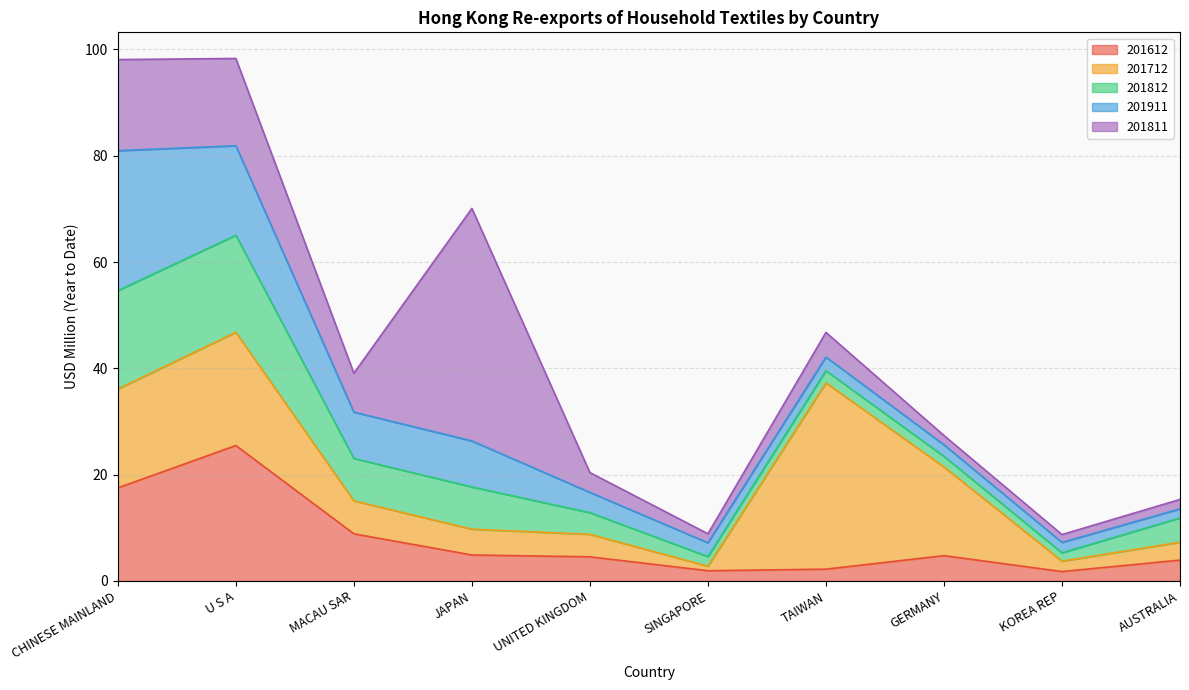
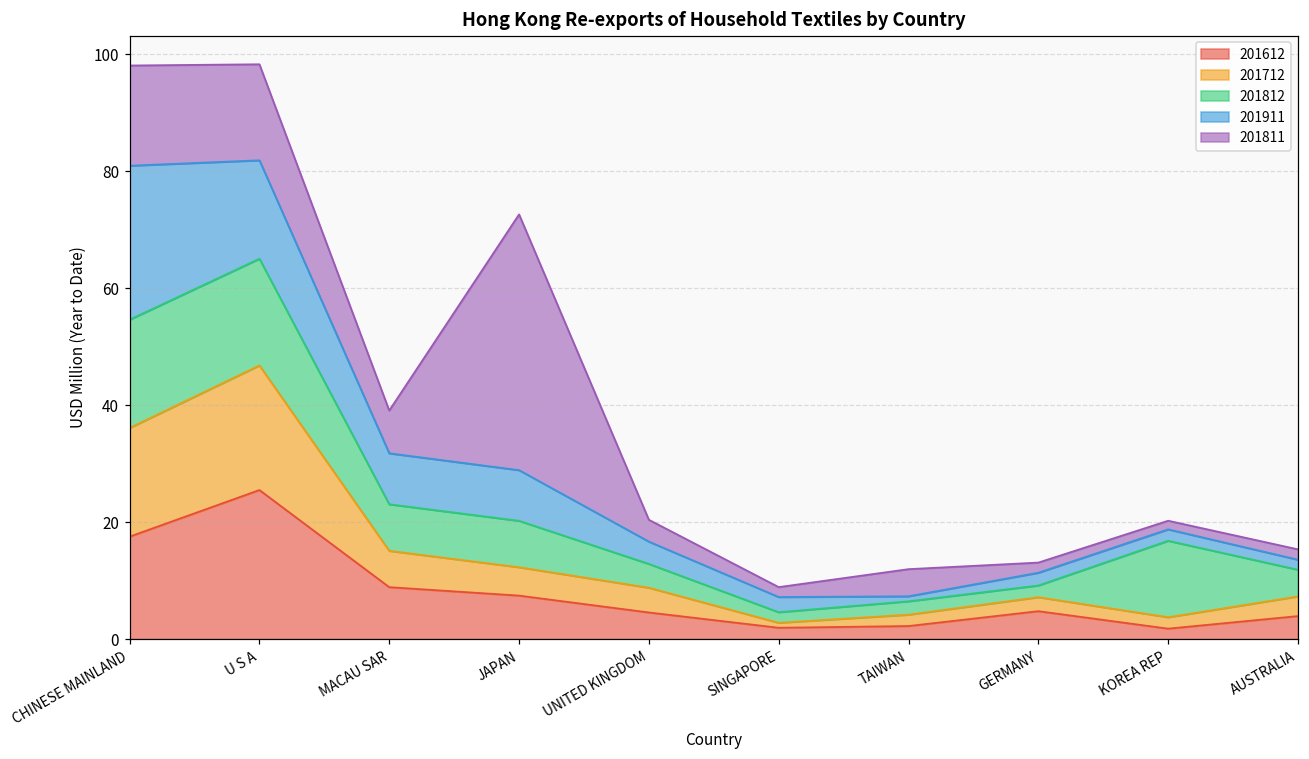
  {
    "201612": {
      "CHINESE MAINLAND": 18,
      "U S A": 25,
      "MACAU SAR": 9,
-     "JAPAN": 5,
+     "JAPAN": 7,
      "UNITED KINGDOM": 5,
      "SINGAPORE": 2,
      "TAIWAN": 2,
      "GERMANY": 5,
      "KOREA REP": 2,
      "AUSTRALIA": 4
    },
    "201712": {
      "CHINESE MAINLAND": 19,
      "U S A": 21,
      "MACAU SAR": 6,
      "JAPAN": 5,
      "UNITED KINGDOM": 4,
      "SINGAPORE": 1,
-     "TAIWAN": 35,
-     "GERMANY": 17,
+     "TAIWAN": 2,
+     "GERMANY": 2,
      "KOREA REP": 2,
      "AUSTRALIA": 3
    },
    "201812": {
      "CHINESE MAINLAND": 19,
      "U S A": 18,
      "MACAU SAR": 8,
      "JAPAN": 8,
      "UNITED KINGDOM": 4,
      "SINGAPORE": 2,
      "TAIWAN": 2,
      "GERMANY": 2,
-     "KOREA REP": 2,
+     "KOREA REP": 13,
      "AUSTRALIA": 5
    },
    "201911": {
      "CHINESE MAINLAND": 26,
      "U S A": 17,
      "MACAU SAR": 9,
      "JAPAN": 9,
      "UNITED KINGDOM": 4,
      "SINGAPORE": 3,
-     "TAIWAN": 3,
+     "TAIWAN": 1,
      "GERMANY": 2,
      "KOREA REP": 2,
      "AUSTRALIA": 2
    },
    "201811": {
      "CHINESE MAINLAND": 17,
      "U S A": 16,
      "MACAU SAR": 7,
      "JAPAN": 44,
      "UNITED KINGDOM": 4,
      "SINGAPORE": 2,
      "TAIWAN": 5,
      "GERMANY": 2,
      "KOREA REP": 1,
      "AUSTRALIA": 2
    }
  }
